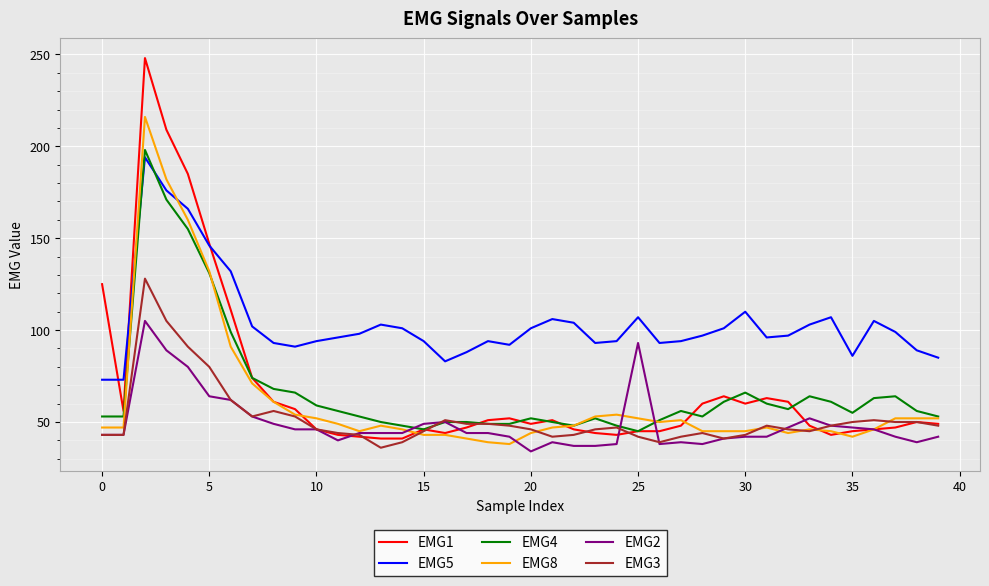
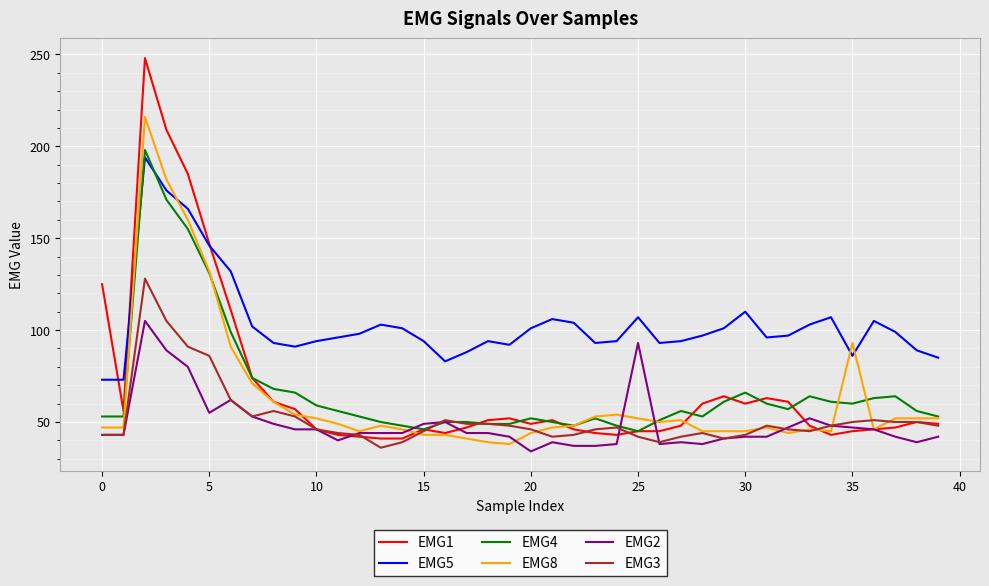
  {
    "EMG1": {
      "0": 125,
      "20": 49,
      "30": 60,
      "35": 45
    },
    "EMG5": {
      "0": 73,
      "10": 94,
      "15": 94,
      "20": 101,
      "25": 107,
      "30": 110,
      "35": 86
    },
    "EMG4": {
      "0": 53,
      "10": 59,
      "20": 52,
      "30": 66,
-     "35": 55
+     "35": 60
    },
    "EMG8": {
      "0": 47,
      "10": 52,
      "15": 43,
      "20": 44,
      "25": 52,
      "30": 45,
-     "35": 42
+     "35": 93
    },
    "EMG2": {
-     "5": 64,
+     "5": 55,
      "15": 49,
      "20": 34,
      "25": 93,
      "35": 47
    },
    "EMG3": {
-     "5": 80,
+     "5": 86,
      "20": 46,
      "25": 42,
      "35": 50
    }
  }
